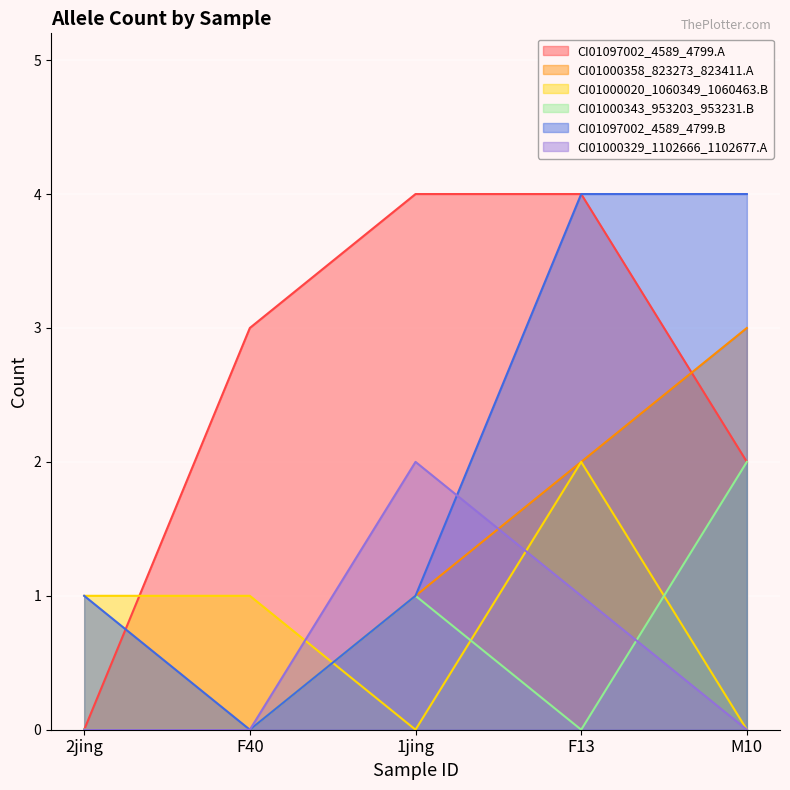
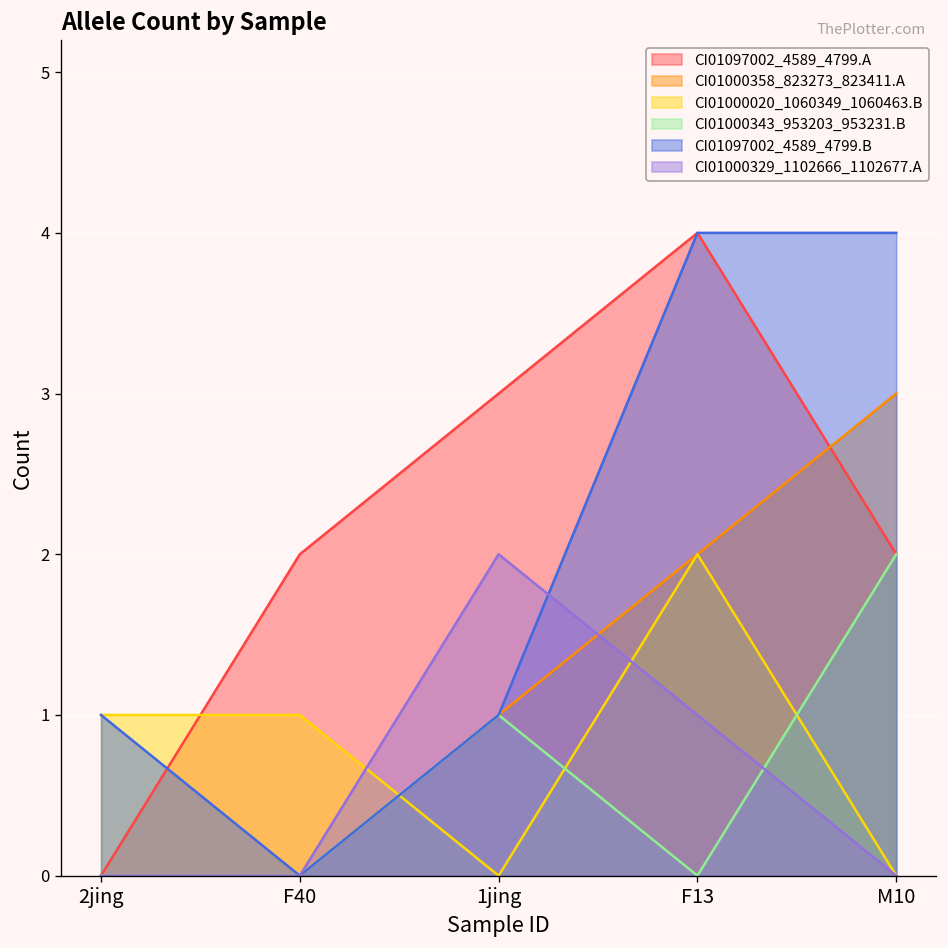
  {
    "CI01097002_4589_4799.A": {
-     "F40": 3,
-     "1jing": 4
+     "F40": 2,
+     "1jing": 3
    },
    "CI01000343_953203_953231.B": {
      "F13": 0
    }
  }
